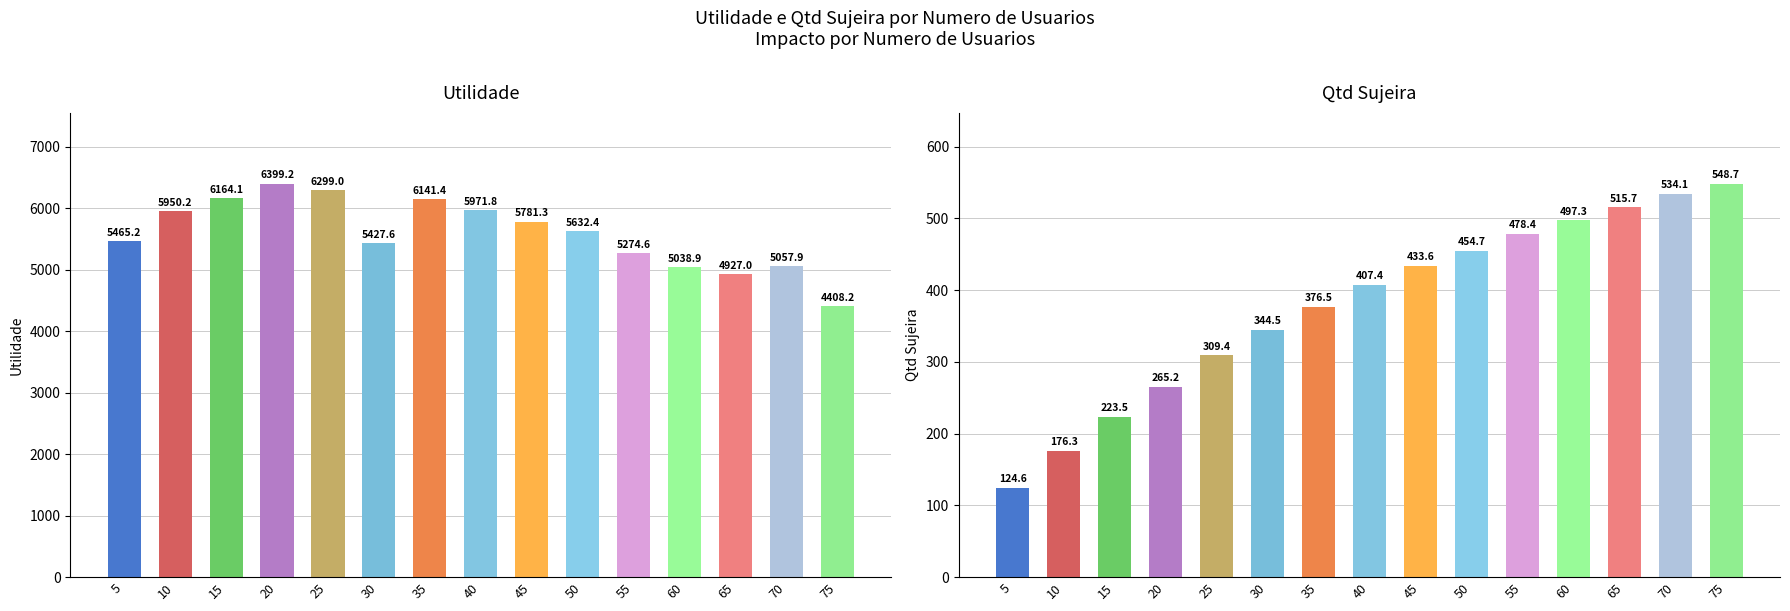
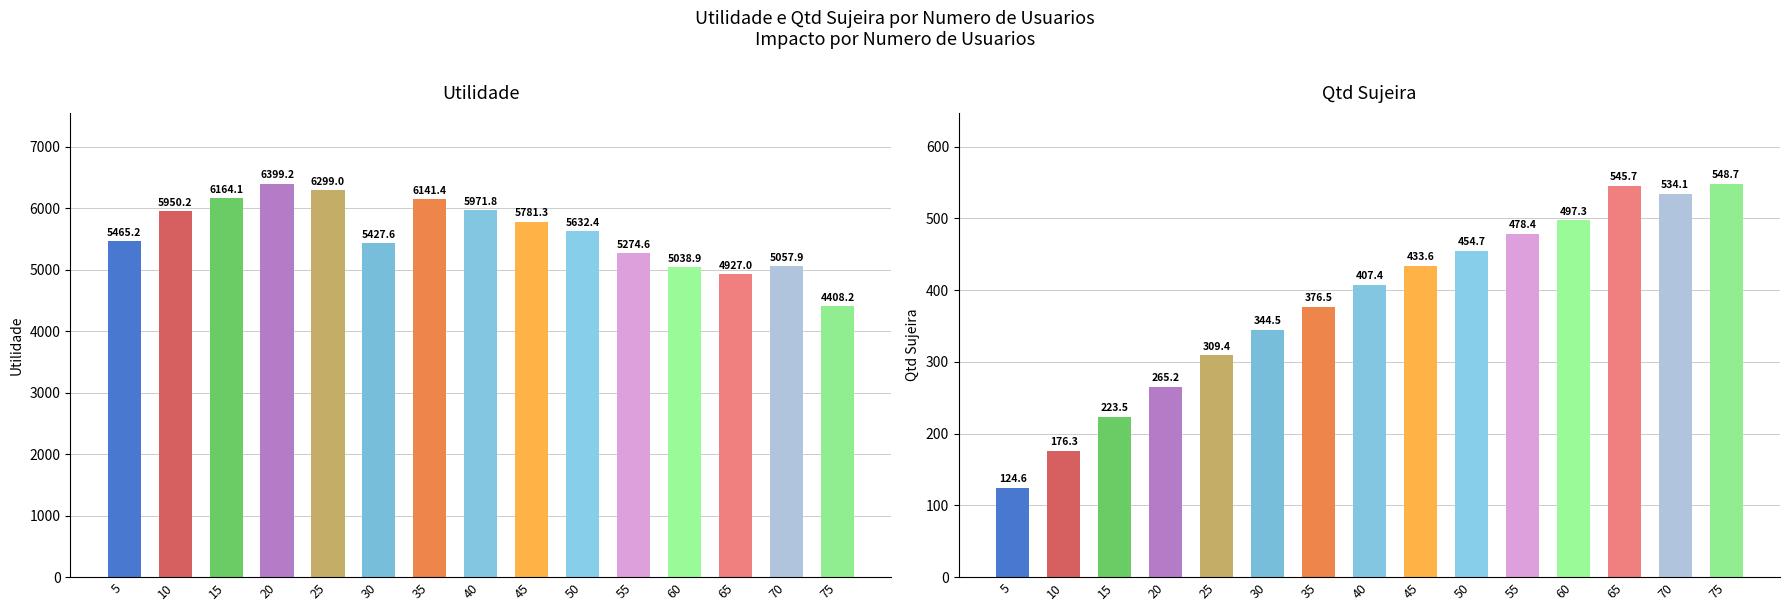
  {
    "Utilidade": {
      "5": 5465.2,
      "10": 5950.2,
      "15": 6164.1,
      "20": 6399.2,
      "25": 6299.0,
      "30": 5427.6,
      "35": 6141.4,
      "40": 5971.8,
      "45": 5781.3,
      "50": 5632.4,
      "55": 5274.6,
      "60": 5038.9,
      "65": 4927.0,
      "70": 5057.9,
      "75": 4408.2
    },
    "Qtd Sujeira": {
      "5": 124.6,
      "10": 176.3,
      "15": 223.5,
      "20": 265.2,
      "25": 309.4,
      "30": 344.5,
      "35": 376.5,
      "40": 407.4,
      "45": 433.6,
      "50": 454.7,
      "55": 478.4,
      "60": 497.3,
-     "65": 515.7,
+     "65": 545.7,
      "70": 534.1,
      "75": 548.7
    }
  }
